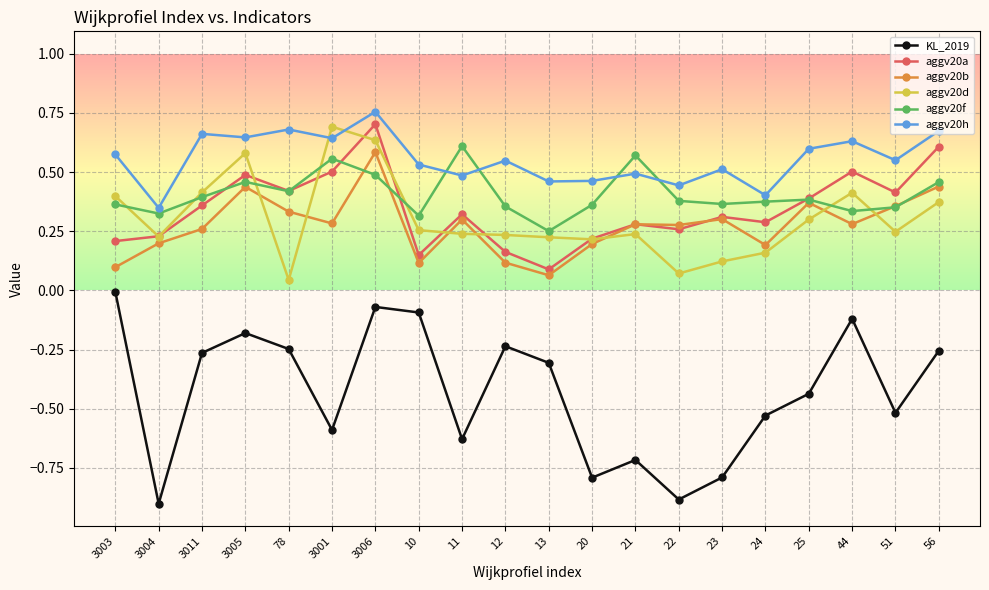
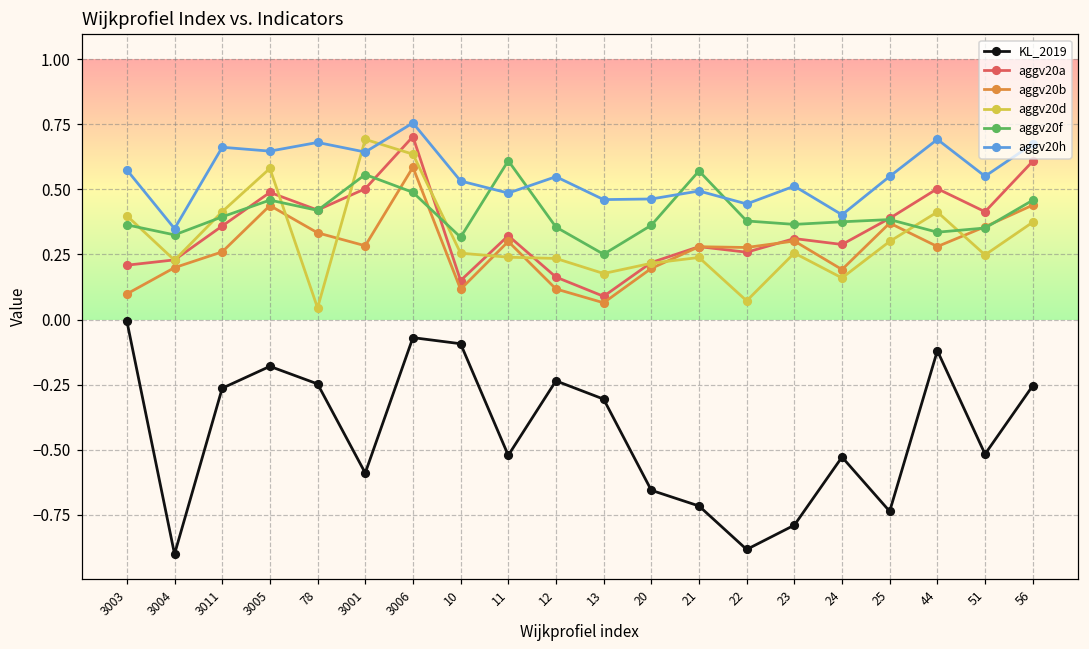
  {
    "KL_2019": {
      "3003": -0.01,
      "3004": -0.90,
      "3011": -0.26,
      "3005": -0.18,
      "78": -0.25,
      "3001": -0.59,
      "3006": -0.07,
      "10": -0.09,
-     "11": -0.63,
+     "11": -0.52,
      "12": -0.24,
      "13": -0.31,
-     "20": -0.79,
+     "20": -0.66,
      "21": -0.72,
      "22": -0.88,
      "23": -0.79,
      "24": -0.53,
-     "25": -0.44,
+     "25": -0.74,
      "44": -0.12,
      "51": -0.52,
      "56": -0.25
    },
    "aggv20d": {
      "3003": 0.40,
      "3011": 0.41,
      "3005": 0.58,
      "78": 0.04,
      "3001": 0.69,
      "3006": 0.64,
      "10": 0.25,
      "11": 0.24,
      "12": 0.23,
-     "13": 0.22,
+     "13": 0.18,
      "21": 0.24,
      "22": 0.07,
-     "23": 0.12,
+     "23": 0.26,
      "24": 0.16,
      "25": 0.30,
      "44": 0.41,
      "51": 0.25,
      "56": 0.37
    },
    "aggv20f": {
      "3003": 0.36,
      "3004": 0.33,
      "3011": 0.39,
      "3005": 0.46,
      "3001": 0.56,
      "3006": 0.49,
      "10": 0.32,
      "11": 0.61,
      "12": 0.36,
      "13": 0.25,
      "20": 0.36,
      "21": 0.57,
      "22": 0.38,
      "23": 0.37,
      "24": 0.38,
      "44": 0.34,
      "56": 0.46
    },
    "aggv20h": {
      "3003": 0.57,
      "3004": 0.35,
      "3011": 0.66,
      "3005": 0.65,
      "78": 0.68,
      "3001": 0.64,
      "3006": 0.76,
      "10": 0.53,
      "11": 0.49,
      "12": 0.55,
      "13": 0.46,
      "20": 0.46,
      "21": 0.49,
      "22": 0.44,
      "23": 0.51,
      "24": 0.40,
-     "25": 0.60,
-     "44": 0.63,
+     "25": 0.55,
+     "44": 0.69,
      "51": 0.55
    }
  }
